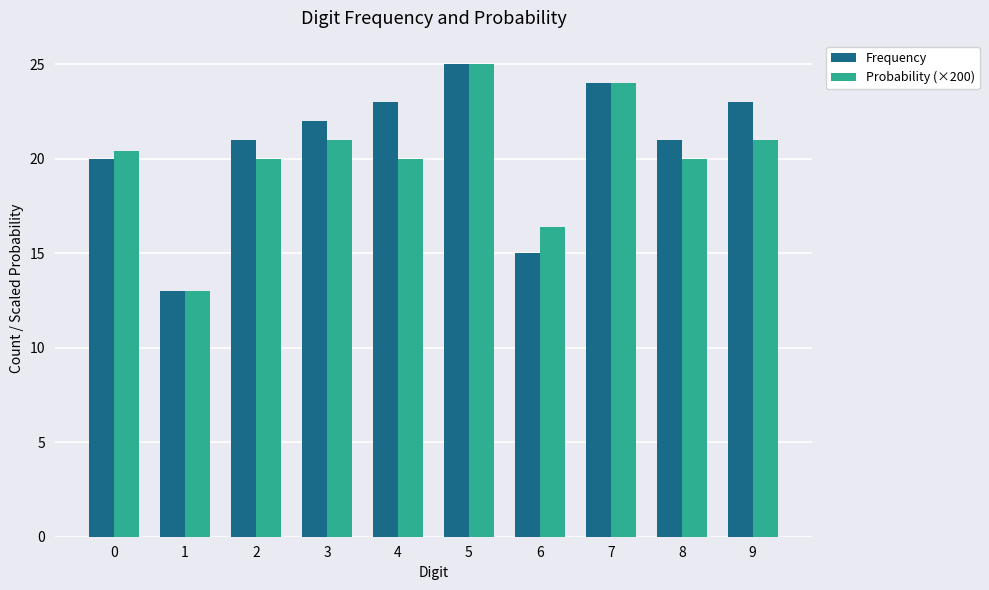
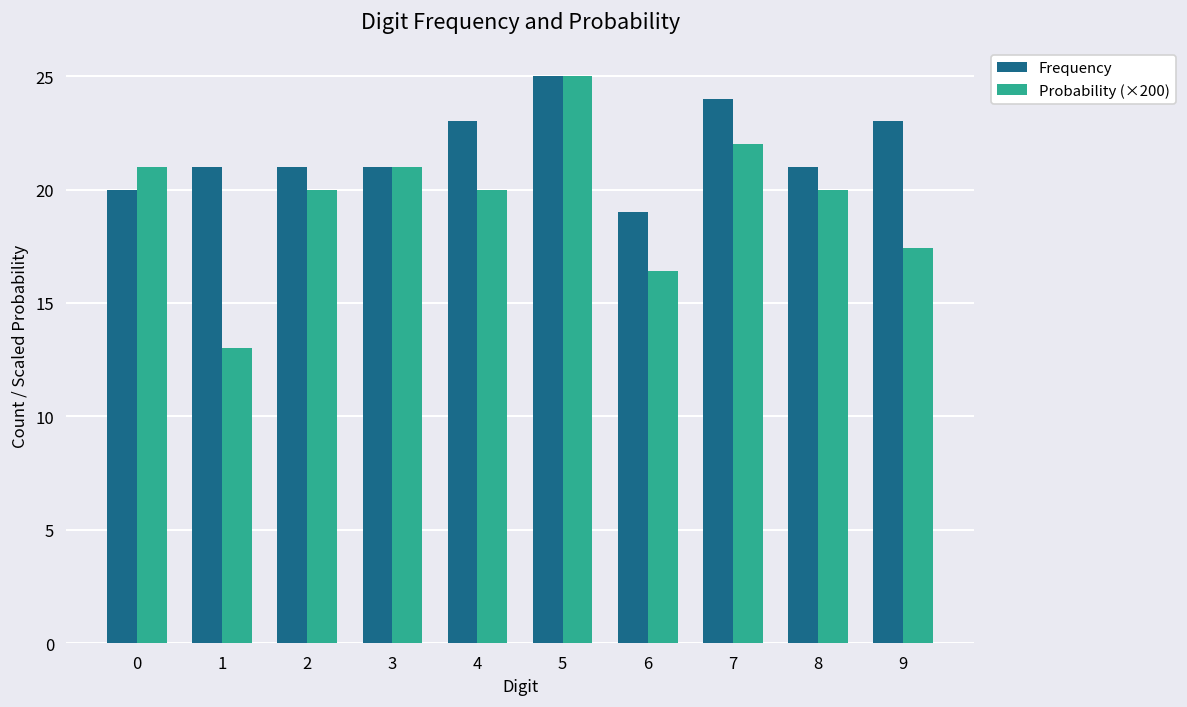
  {
    "Frequency": {
      "0": 20,
-     "1": 13,
+     "1": 21,
      "2": 21,
-     "3": 22,
+     "3": 21,
      "4": 23,
      "5": 25,
-     "6": 15,
+     "6": 19,
      "7": 24,
      "8": 21,
      "9": 23
    },
    "Probability (×200)": {
-     "0": 20.4,
+     "0": 21.0,
      "1": 13.0,
      "2": 20.0,
      "3": 21.0,
      "4": 20.0,
      "5": 25.0,
      "6": 16.4,
-     "7": 24.0,
+     "7": 22.0,
      "8": 20.0,
-     "9": 21.0
+     "9": 17.4
    }
  }
